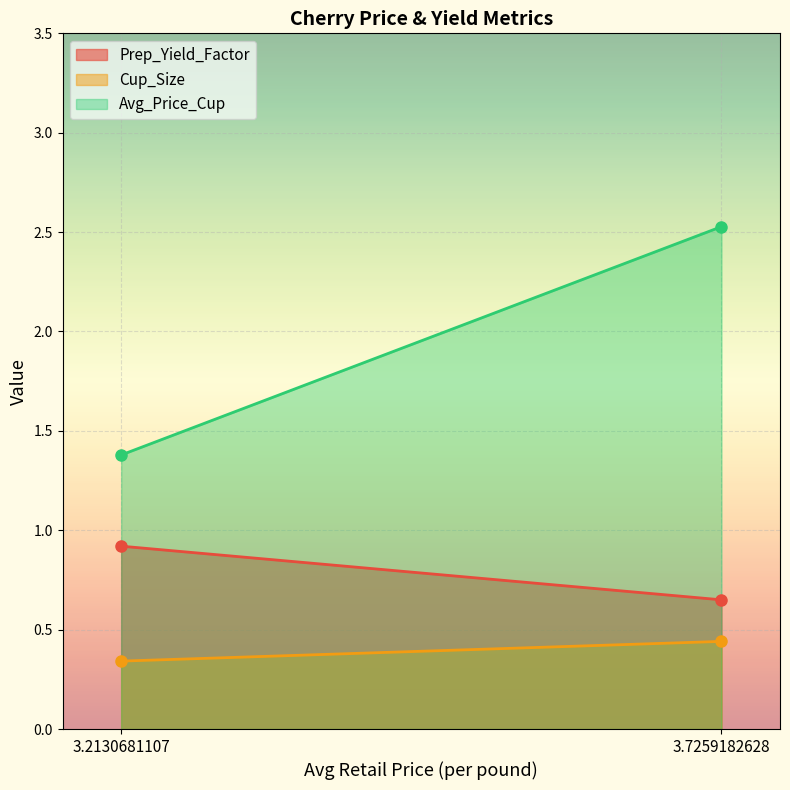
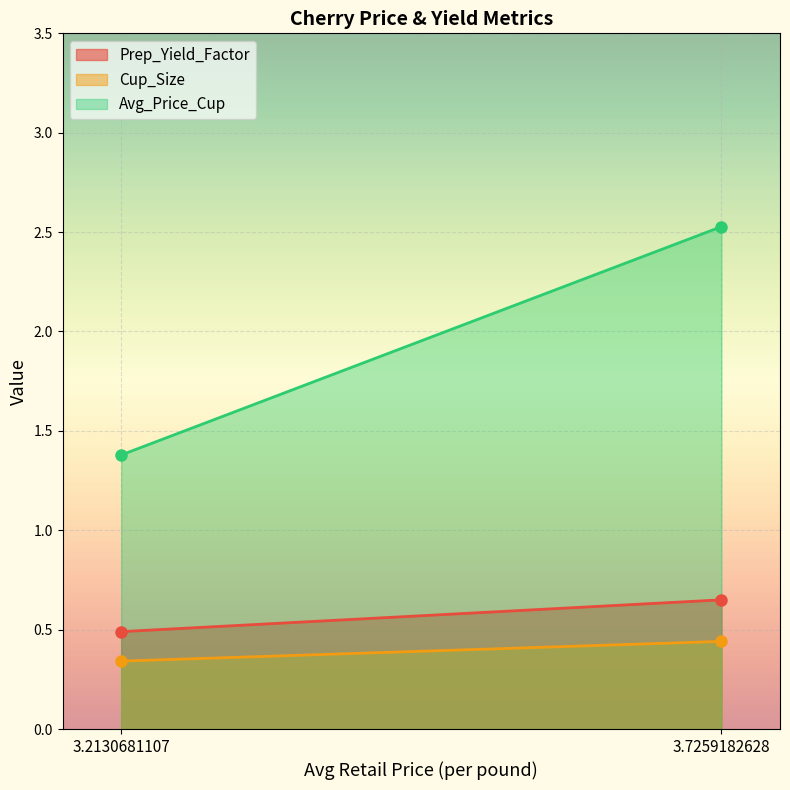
  {
    "Prep_Yield_Factor": {
-     "3.2130681107": 0.92,
+     "3.2130681107": 0.49,
      "3.7259182628": 0.65
    },
    "Cup_Size": {
      "3.2130681107": 0.34,
      "3.7259182628": 0.44
    },
    "Avg_Price_Cup": {
      "3.2130681107": 1.38,
      "3.7259182628": 2.53
    }
  }
